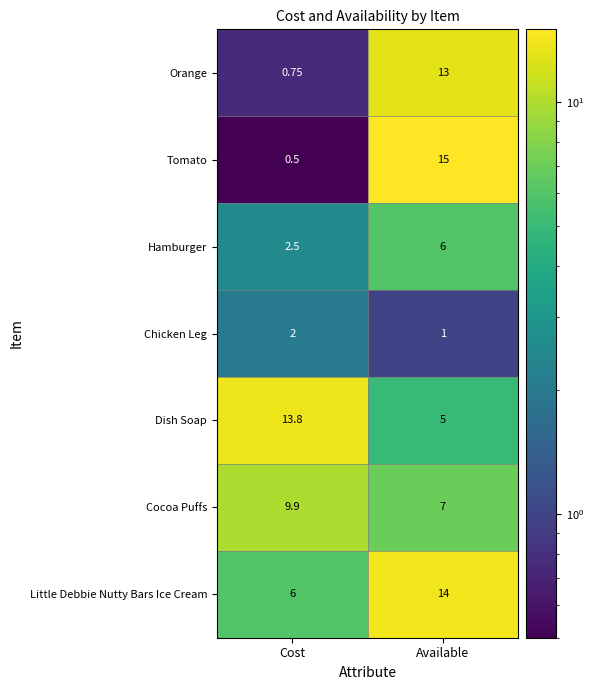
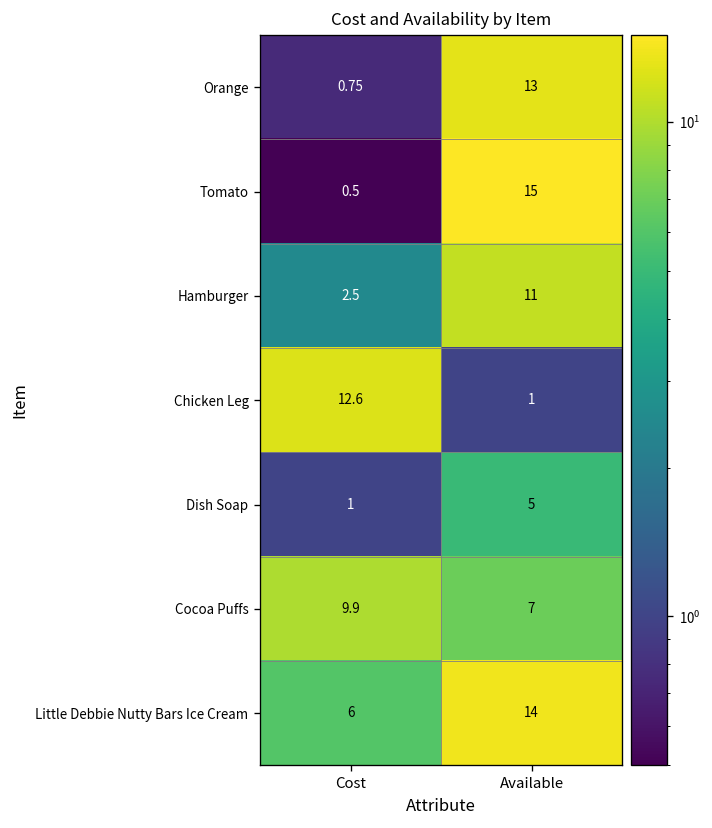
  {
    "Orange": {
      "Cost": 0.75,
      "Available": 13
    },
    "Tomato": {
      "Cost": 0.5,
      "Available": 15
    },
    "Hamburger": {
      "Cost": 2.5,
-     "Available": 6
+     "Available": 11
    },
    "Chicken Leg": {
-     "Cost": 2,
+     "Cost": 12.6,
      "Available": 1
    },
    "Dish Soap": {
-     "Cost": 13.8,
+     "Cost": 1,
      "Available": 5
    },
    "Cocoa Puffs": {
      "Cost": 9.9,
      "Available": 7
    },
    "Little Debbie Nutty Bars Ice Cream": {
      "Cost": 6,
      "Available": 14
    }
  }
